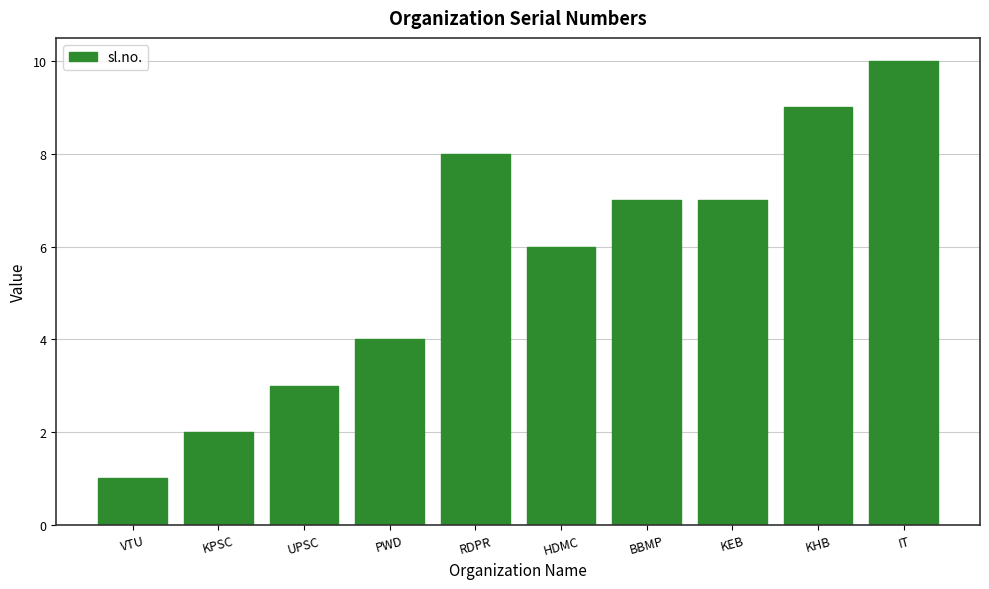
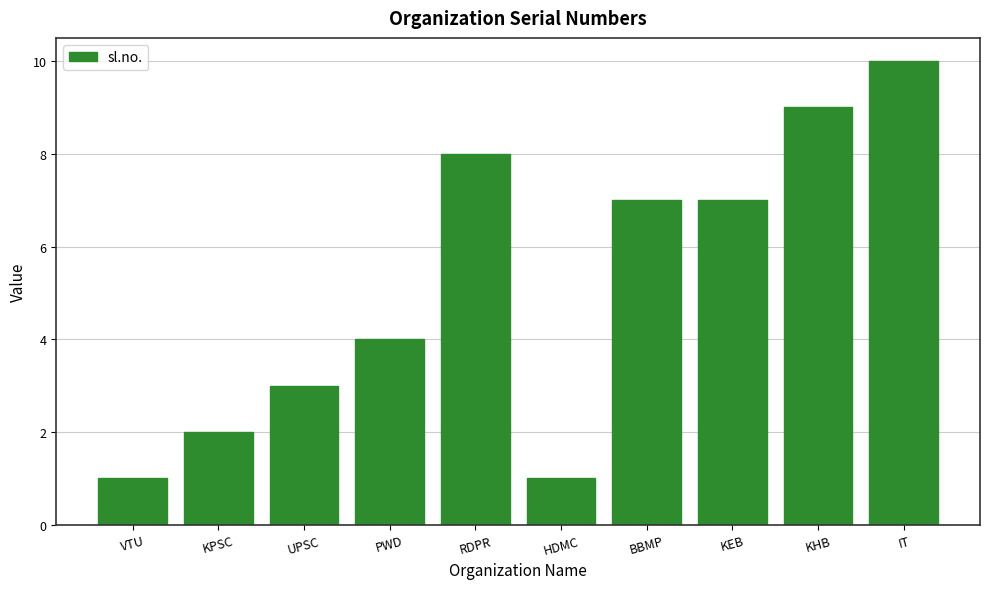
  {
    "VTU": 1,
    "KPSC": 2,
    "UPSC": 3,
    "PWD": 4,
    "RDPR": 8,
-   "HDMC": 6,
+   "HDMC": 1,
    "BBMP": 7,
    "KEB": 7,
    "KHB": 9,
    "IT": 10
  }
